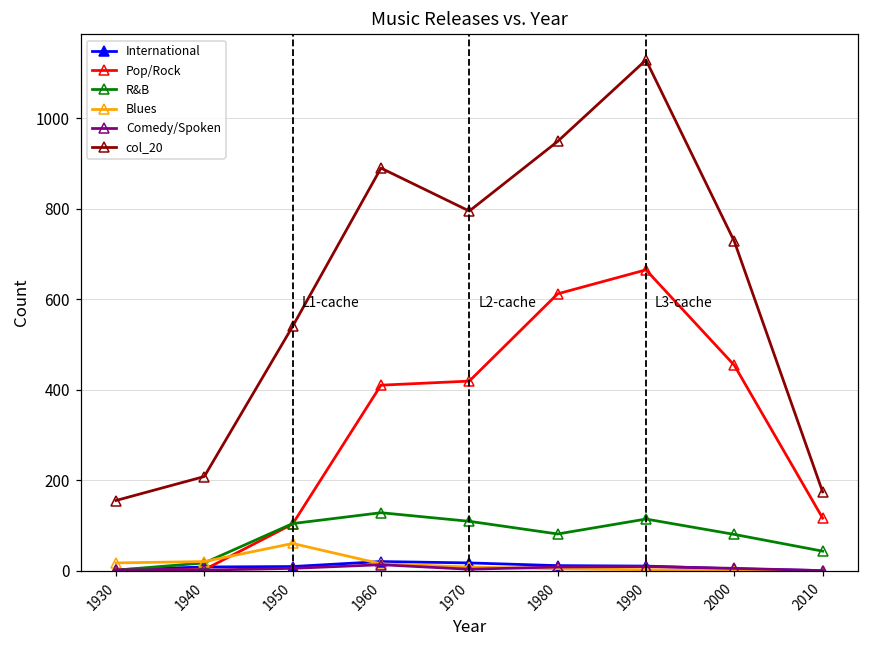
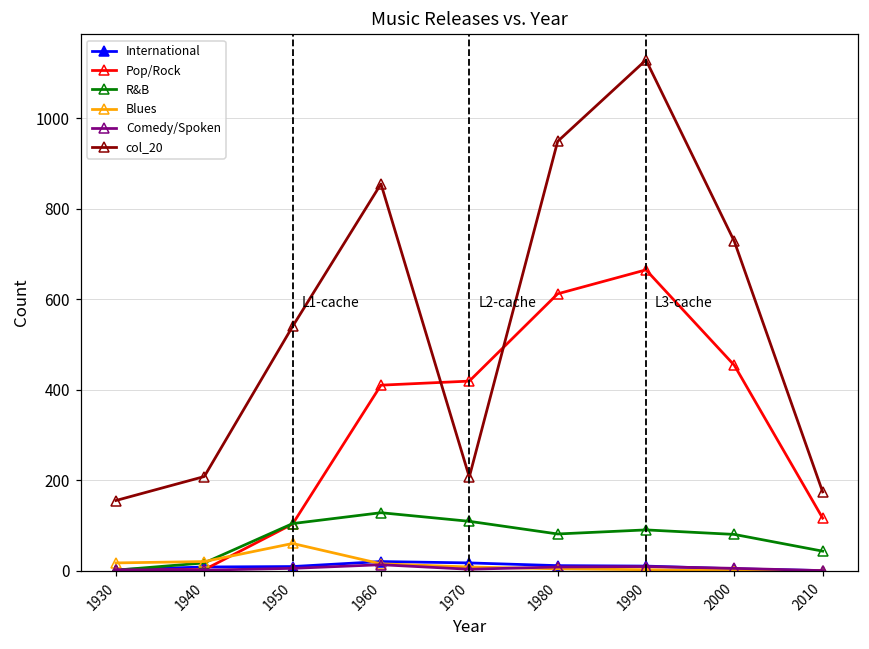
  {
    "International": {
      "1970": 20
    },
    "Pop/Rock": {
      "1960": 410,
      "1970": 420,
      "1980": 610,
      "1990": 670,
      "2000": 450,
      "2010": 120
    },
    "R&B": {
      "1960": 130,
      "1970": 110,
      "1980": 80,
-     "1990": 110,
+     "1990": 90,
      "2000": 80,
      "2010": 40
    },
    "Blues": {
      "1930": 20,
      "1950": 60,
      "1990": 0
    },
    "col_20": {
      "1930": 160,
      "1940": 210,
      "1950": 540,
-     "1960": 890,
-     "1970": 800,
+     "1960": 860,
+     "1970": 210,
      "1980": 950,
      "1990": 1130,
      "2000": 730,
      "2010": 170
    }
  }
